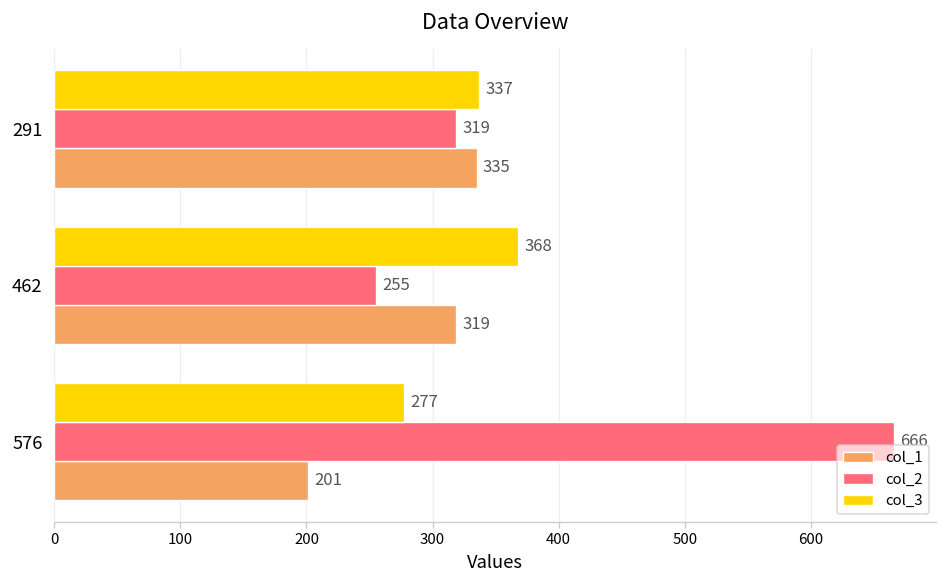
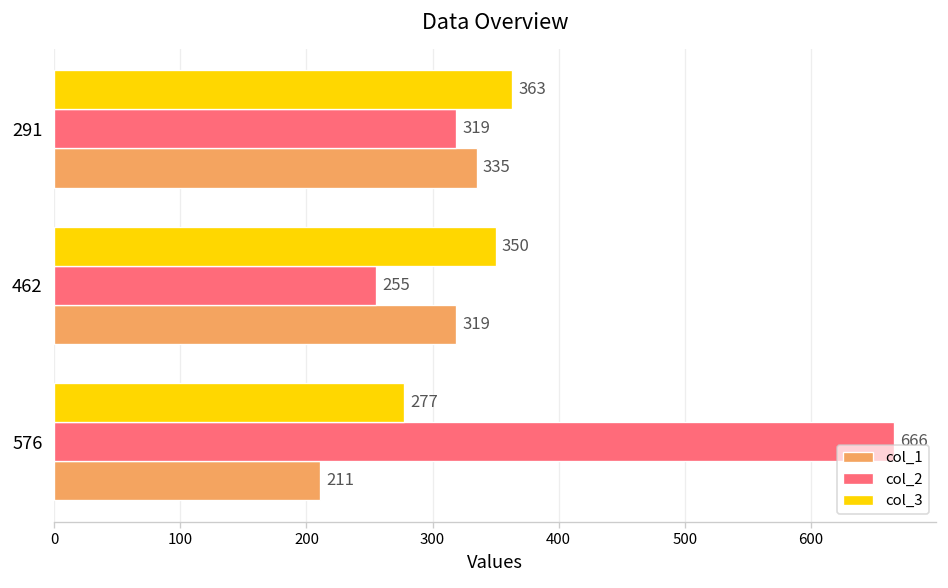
  {
    "col_1": {
      "291": 335,
      "462": 319,
-     "576": 201
+     "576": 211
    },
    "col_2": {
      "291": 319,
      "462": 255
    },
    "col_3": {
-     "291": 337,
-     "462": 368,
+     "291": 363,
+     "462": 350,
      "576": 277
    }
  }
